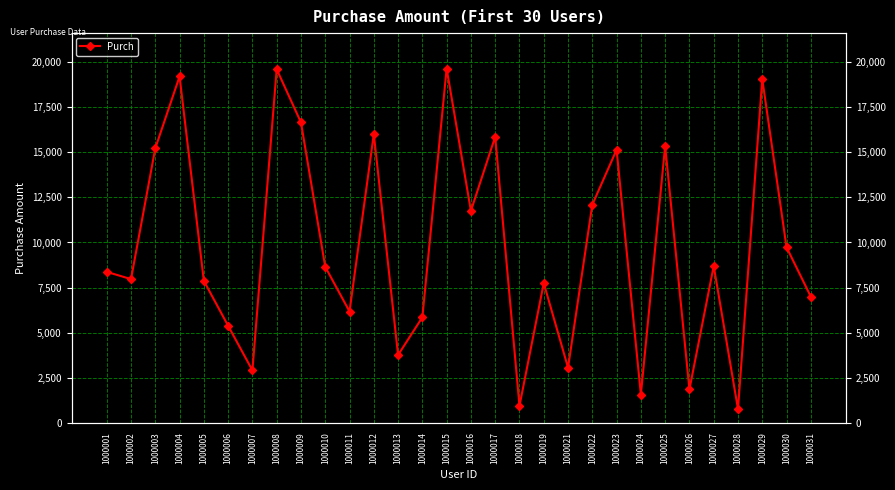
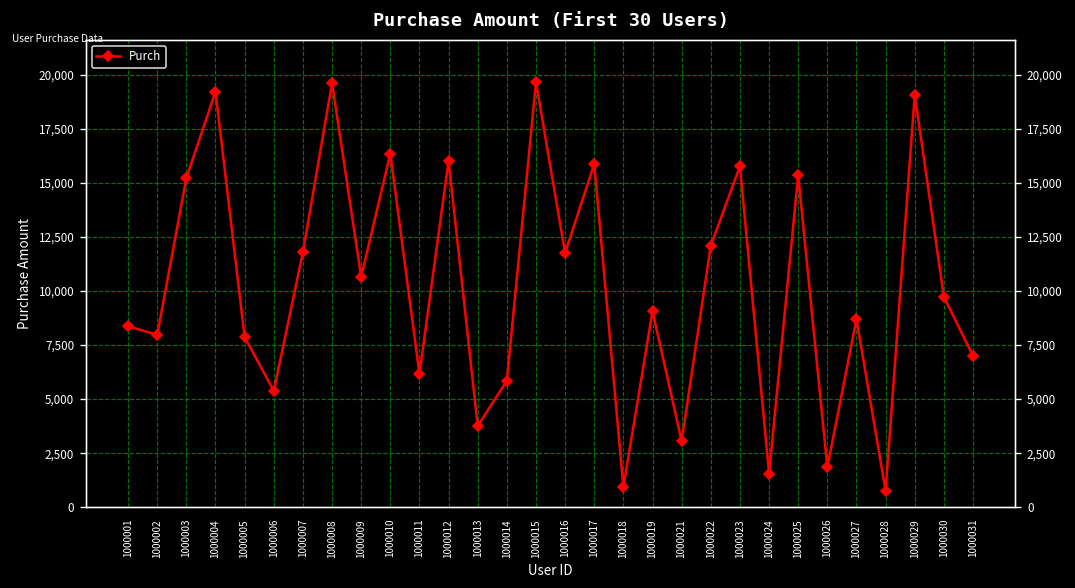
  {
    "1000001": "8,400",
    "1000002": "8,000",
    "1000003": "15,200",
    "1000004": "19,200",
    "1000005": "7,900",
    "1000006": "5,400",
-   "1000007": "2,900",
+   "1000007": "11,800",
    "1000008": "19,600",
-   "1000009": "16,700",
-   "1000010": "8,600",
+   "1000009": "10,700",
+   "1000010": "16,400",
    "1000011": "6,200",
    "1000012": "16,000",
    "1000013": "3,800",
    "1000014": "5,800",
    "1000015": "19,700",
    "1000016": "11,800",
    "1000017": "15,900",
    "1000018": "900",
-   "1000019": "7,700",
+   "1000019": "9,100",
    "1000021": "3,100",
    "1000022": "12,100",
-   "1000023": "15,100",
+   "1000023": "15,800",
    "1000024": "1,600",
    "1000025": "15,400",
    "1000026": "1,800",
    "1000027": "8,700",
    "1000028": "800",
    "1000029": "19,100",
    "1000030": "9,700",
    "1000031": "7,000"
  }
